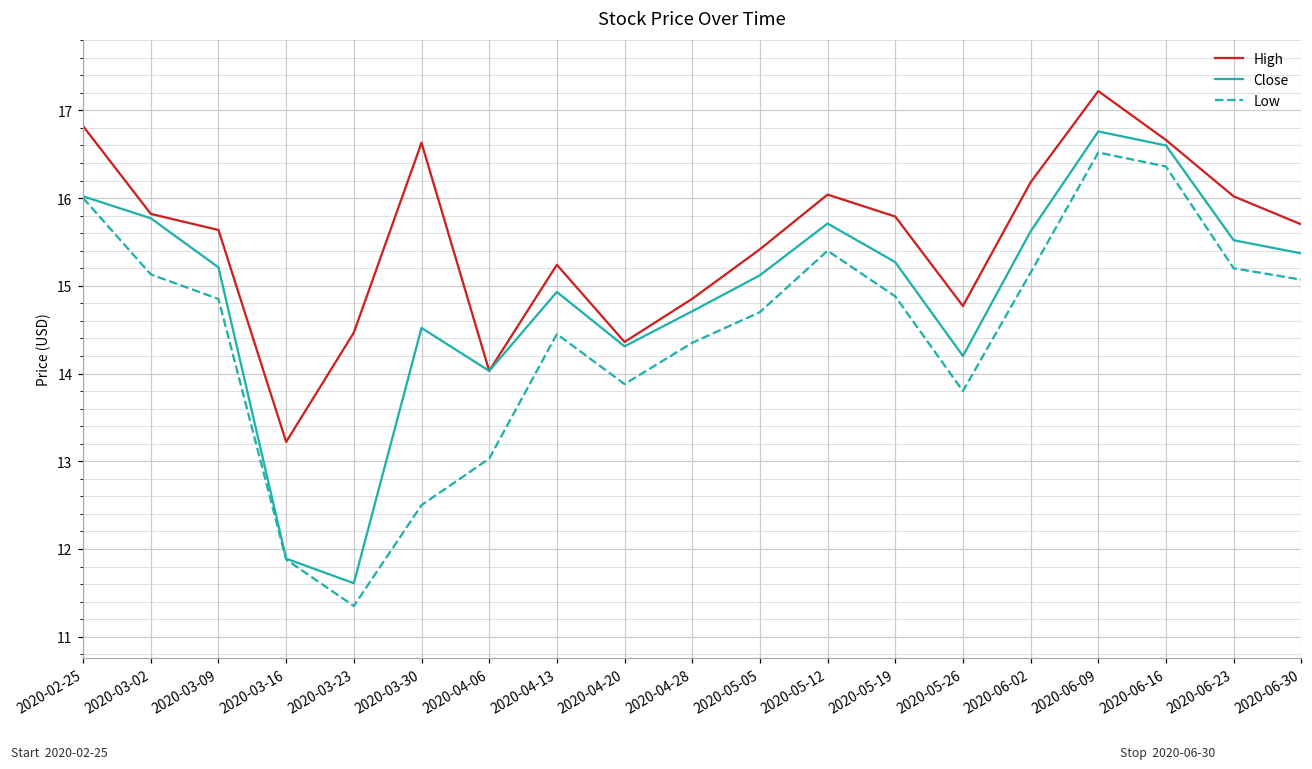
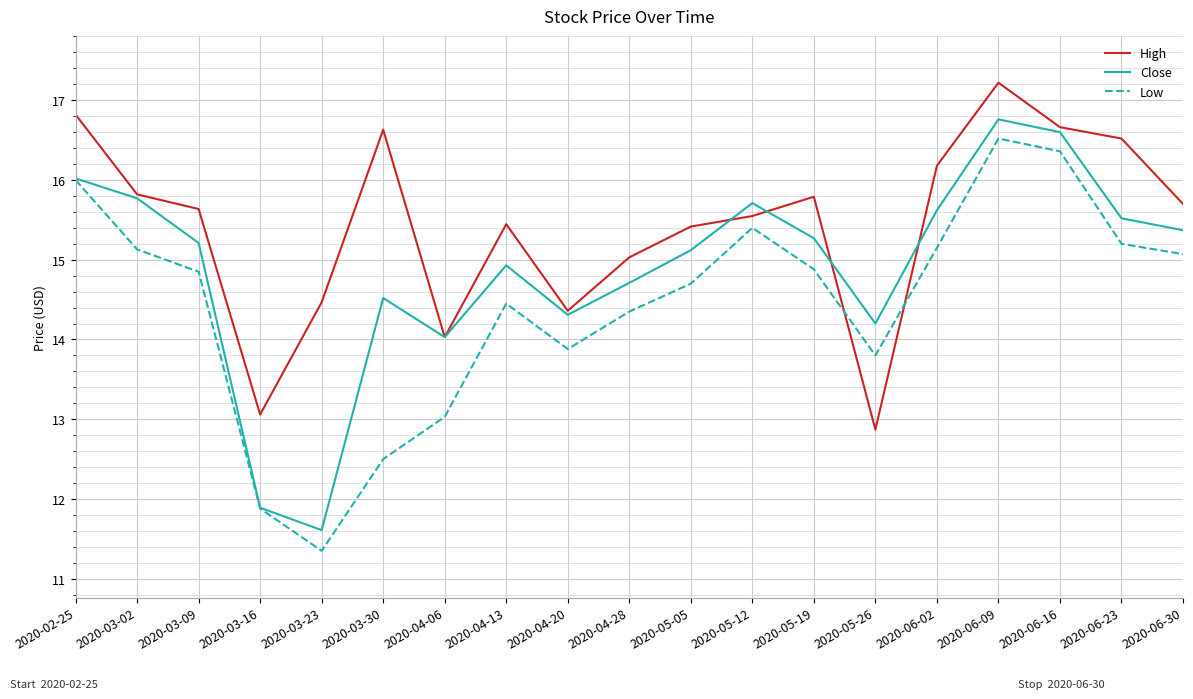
  {
    "High": {
      "2020-02-25": 16.8,
      "2020-03-02": 15.8,
      "2020-03-09": 15.6,
-     "2020-03-16": 13.2,
+     "2020-03-16": 13.1,
      "2020-03-23": 14.5,
      "2020-03-30": 16.6,
-     "2020-04-13": 15.2,
+     "2020-04-13": 15.4,
      "2020-04-20": 14.4,
-     "2020-04-28": 14.9,
+     "2020-04-28": 15.0,
      "2020-05-05": 15.4,
-     "2020-05-12": 16.0,
+     "2020-05-12": 15.5,
      "2020-05-19": 15.8,
-     "2020-05-26": 14.8,
+     "2020-05-26": 12.9,
      "2020-06-02": 16.2,
      "2020-06-09": 17.2,
      "2020-06-16": 16.7,
-     "2020-06-23": 16.0,
+     "2020-06-23": 16.5,
      "2020-06-30": 15.7
    }
  }
